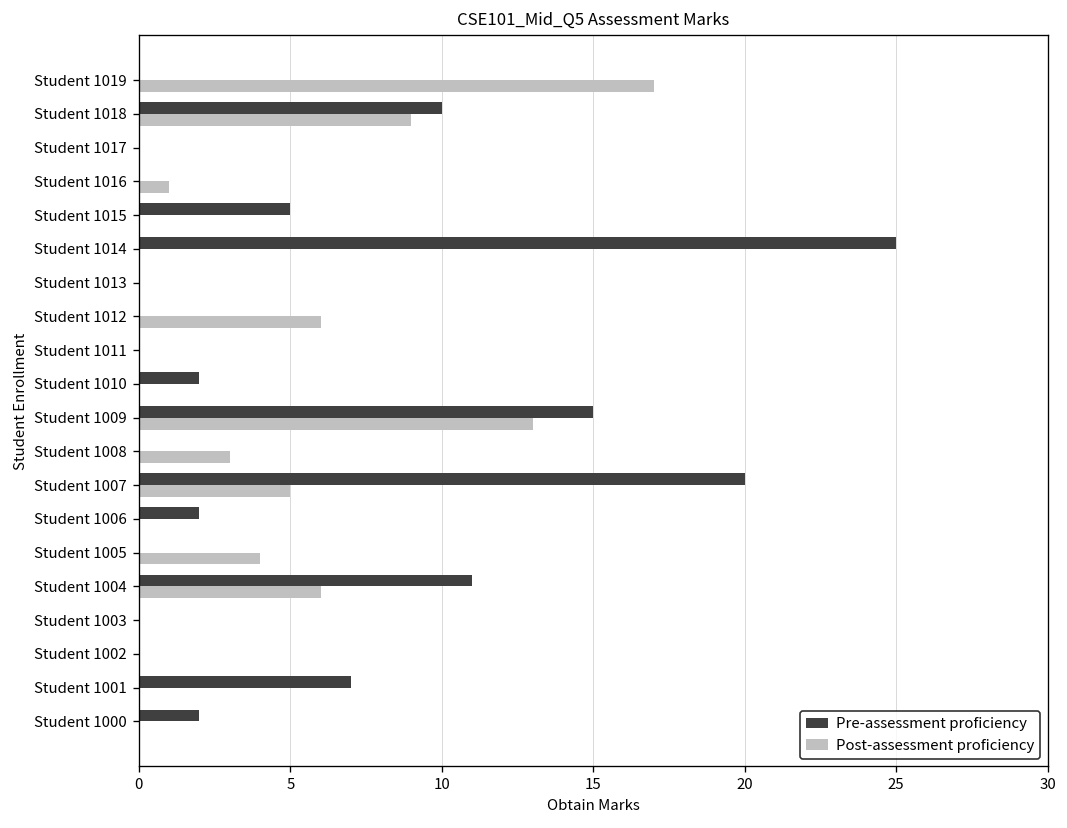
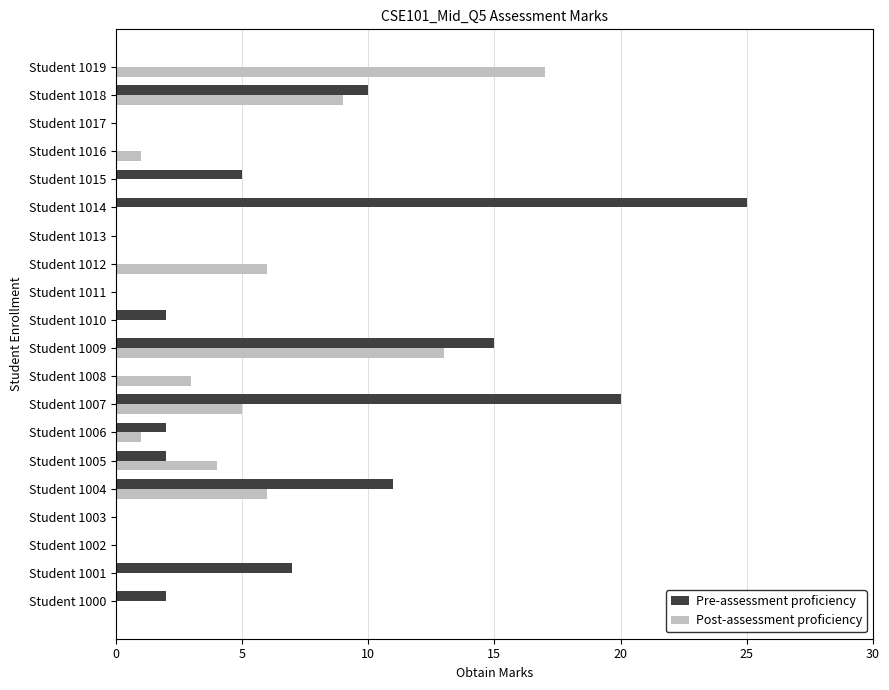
  {
    "Pre-assessment proficiency": {
      "Student 1019": 0,
      "Student 1018": 10,
      "Student 1017": 0,
      "Student 1016": 0,
      "Student 1015": 5,
      "Student 1014": 25,
      "Student 1013": 0,
      "Student 1012": 0,
      "Student 1011": 0,
      "Student 1010": 2,
      "Student 1009": 15,
      "Student 1008": 0,
      "Student 1007": 20,
      "Student 1006": 2,
-     "Student 1005": 0,
+     "Student 1005": 2,
      "Student 1004": 11,
      "Student 1003": 0,
      "Student 1002": 0,
      "Student 1001": 7,
      "Student 1000": 2
    },
    "Post-assessment proficiency": {
      "Student 1019": 17,
      "Student 1018": 9,
      "Student 1017": 0,
      "Student 1016": 1,
      "Student 1015": 0,
      "Student 1014": 0,
      "Student 1013": 0,
      "Student 1012": 6,
      "Student 1011": 0,
      "Student 1010": 0,
      "Student 1009": 13,
      "Student 1008": 3,
      "Student 1007": 5,
-     "Student 1006": 0,
+     "Student 1006": 1,
      "Student 1005": 4,
      "Student 1004": 6,
      "Student 1003": 0,
      "Student 1002": 0,
      "Student 1001": 0,
      "Student 1000": 0
    }
  }
